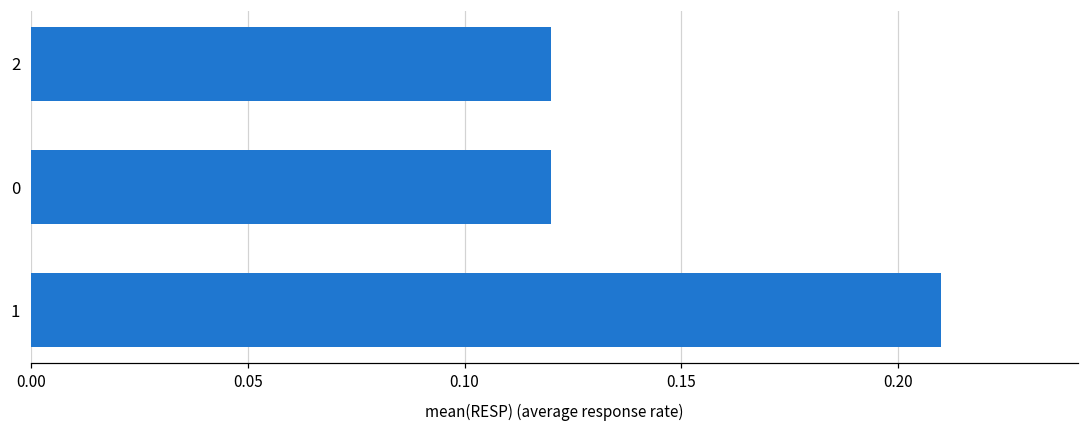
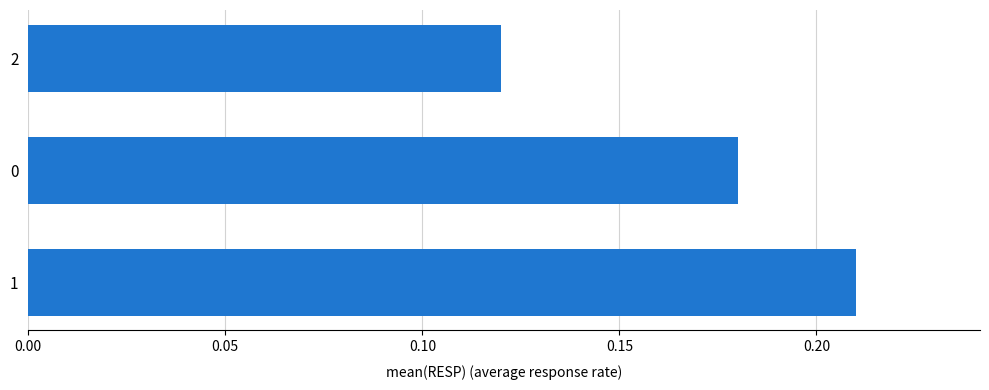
  {
    "2": 0.12,
-   "0": 0.12,
+   "0": 0.18,
    "1": 0.21
  }
